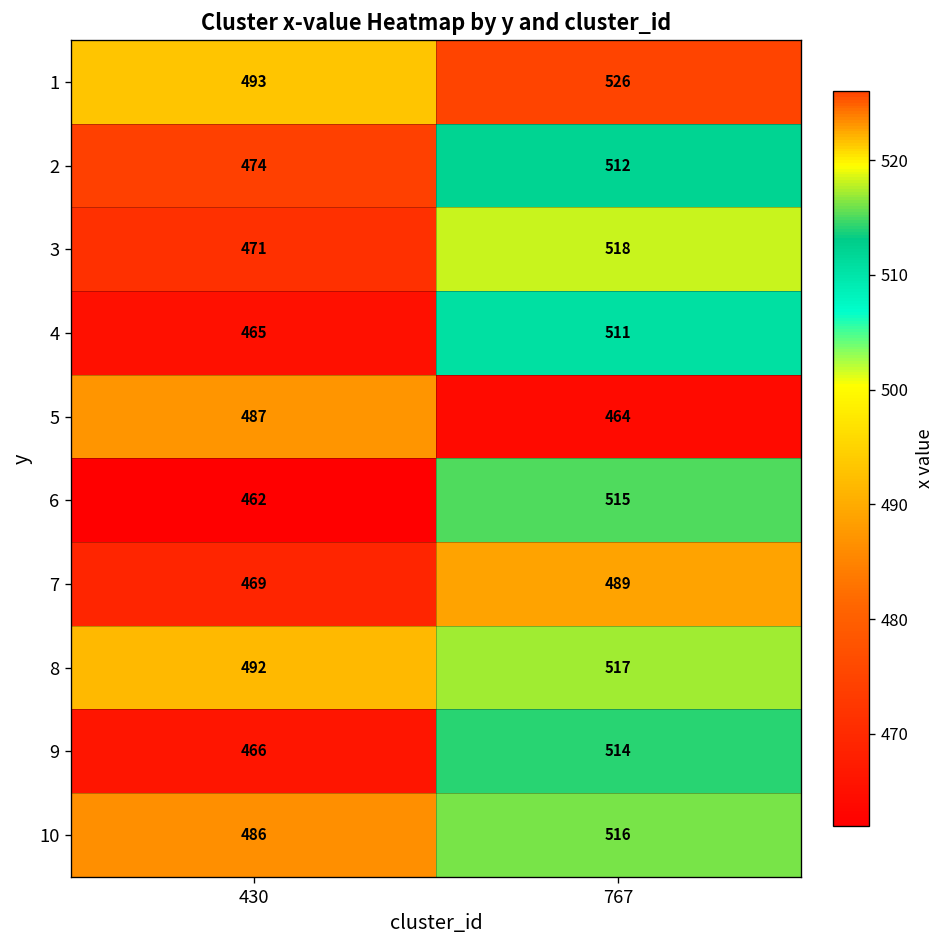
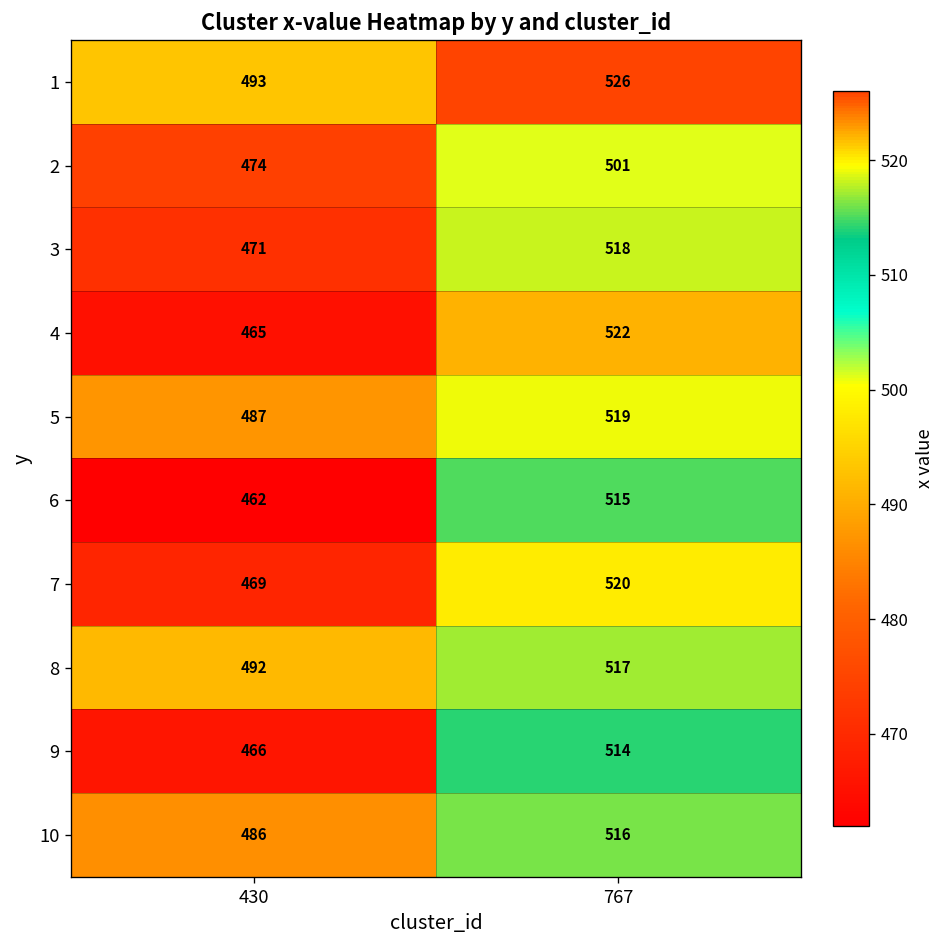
  {
    "1": {
      "430": 493,
      "767": 526
    },
    "2": {
      "430": 474,
-     "767": 512
+     "767": 501
    },
    "3": {
      "430": 471,
      "767": 518
    },
    "4": {
      "430": 465,
-     "767": 511
+     "767": 522
    },
    "5": {
      "430": 487,
-     "767": 464
+     "767": 519
    },
    "6": {
      "430": 462,
      "767": 515
    },
    "7": {
      "430": 469,
-     "767": 489
+     "767": 520
    },
    "8": {
      "430": 492,
      "767": 517
    },
    "9": {
      "430": 466,
      "767": 514
    },
    "10": {
      "430": 486,
      "767": 516
    }
  }
